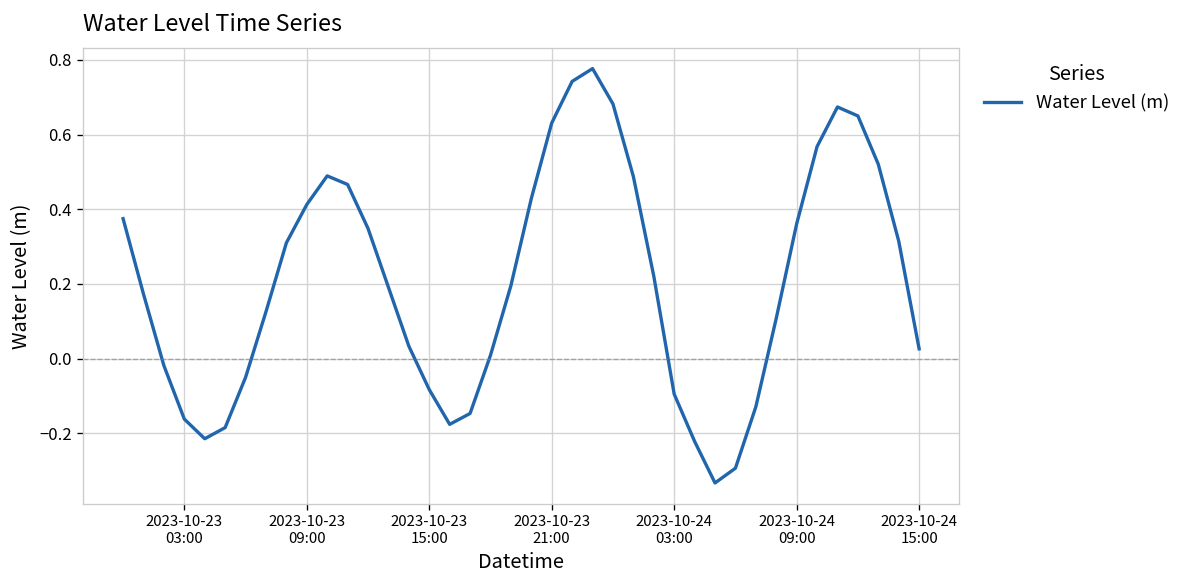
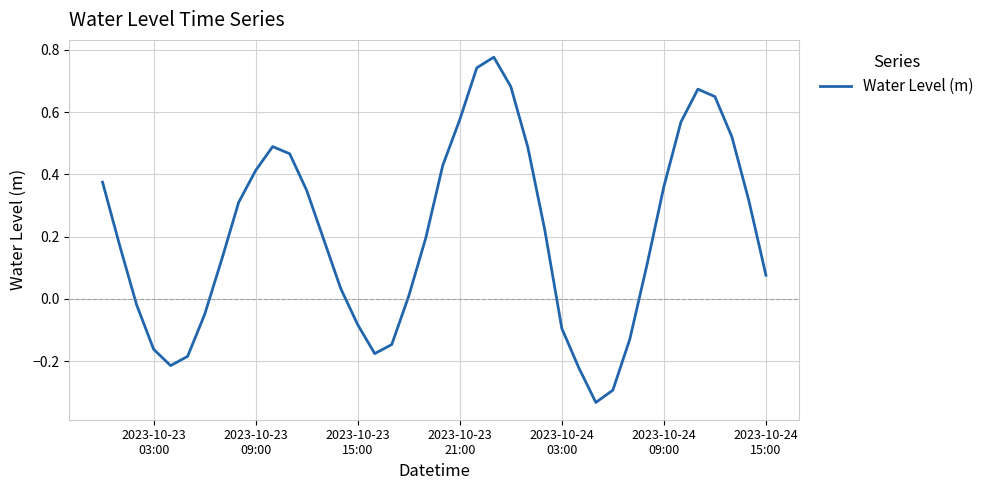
  {
    "2023-10-23 03:00": -0.16,
    "2023-10-23 09:00": 0.41,
    "2023-10-23 15:00": -0.08,
-   "2023-10-23 21:00": 0.63,
+   "2023-10-23 21:00": 0.58,
    "2023-10-24 03:00": -0.10,
    "2023-10-24 09:00": 0.36,
-   "2023-10-24 15:00": 0.03
+   "2023-10-24 15:00": 0.08
  }
